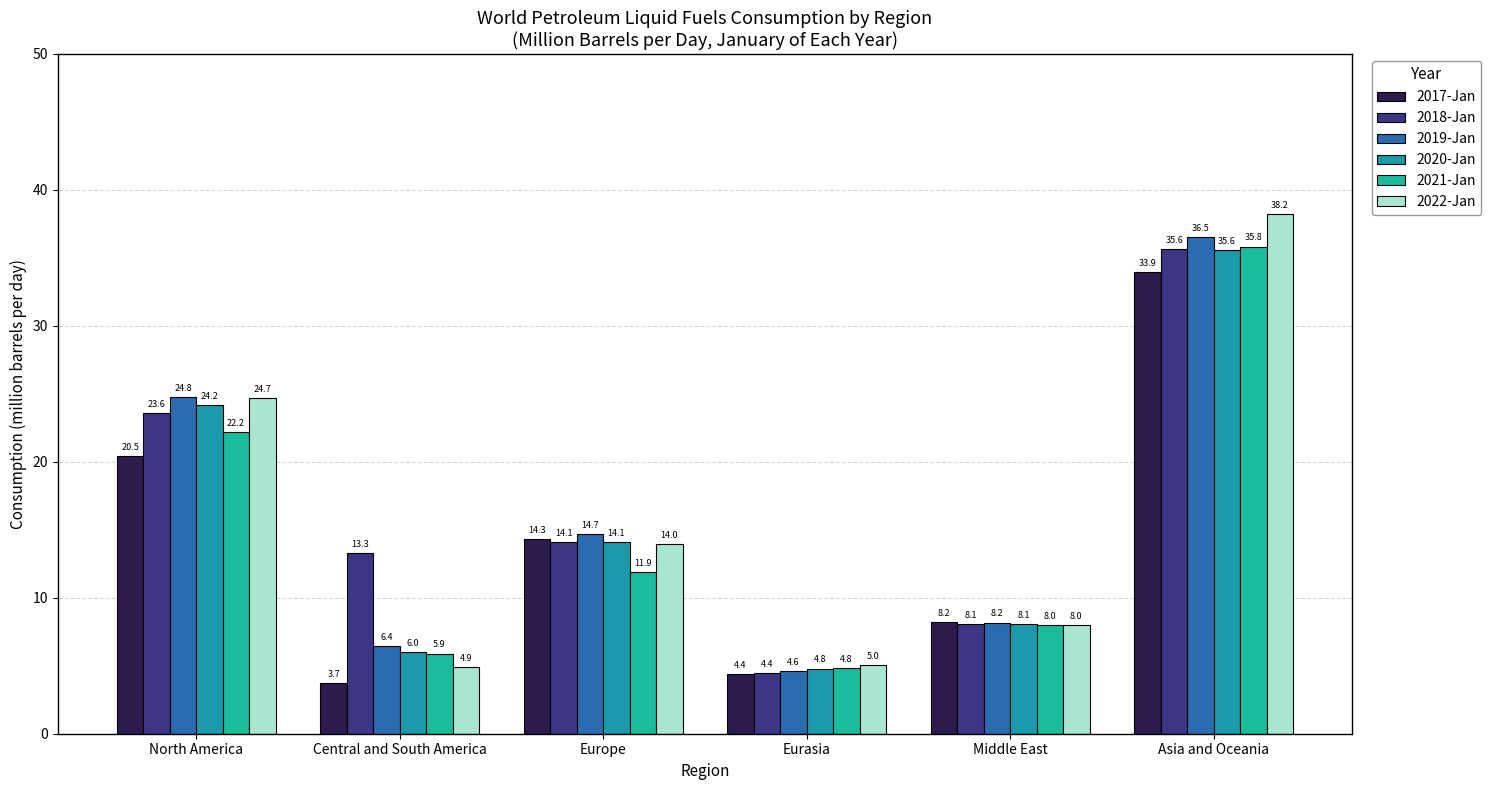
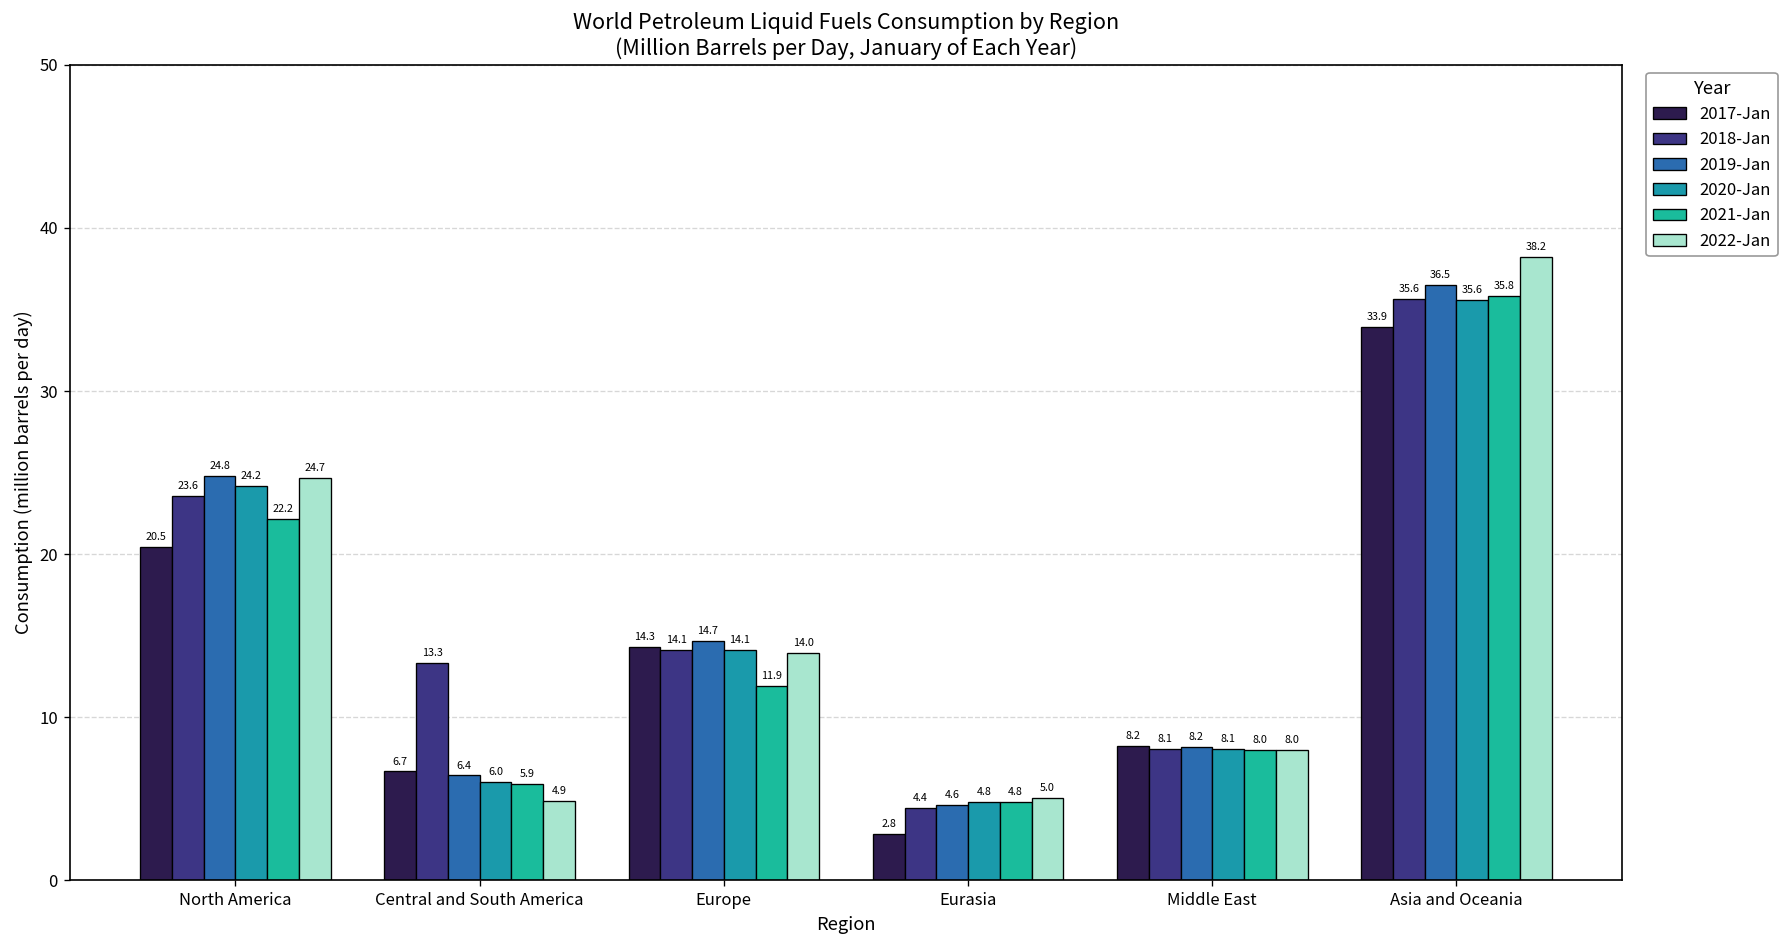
  {
    "2017-Jan": {
      "North America": 20.5,
-     "Central and South America": 3.7,
+     "Central and South America": 6.7,
      "Europe": 14.3,
-     "Eurasia": 4.4,
+     "Eurasia": 2.8,
      "Middle East": 8.2,
      "Asia and Oceania": 33.9
    },
    "2018-Jan": {
      "North America": 23.6,
      "Central and South America": 13.3,
      "Europe": 14.1,
      "Eurasia": 4.4,
      "Middle East": 8.1,
      "Asia and Oceania": 35.6
    },
    "2022-Jan": {
      "North America": 24.7,
      "Central and South America": 4.9,
      "Europe": 14.0,
      "Eurasia": 5.0,
      "Middle East": 8.0,
      "Asia and Oceania": 38.2
    }
  }
